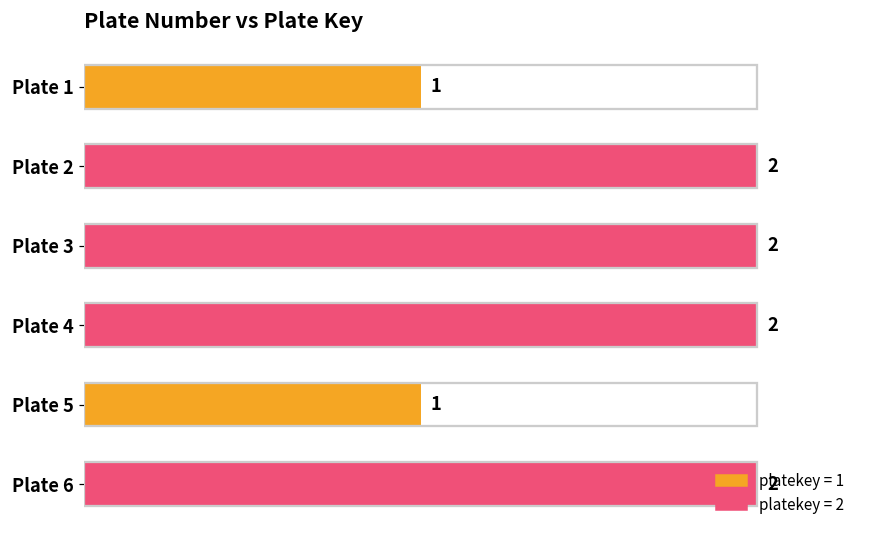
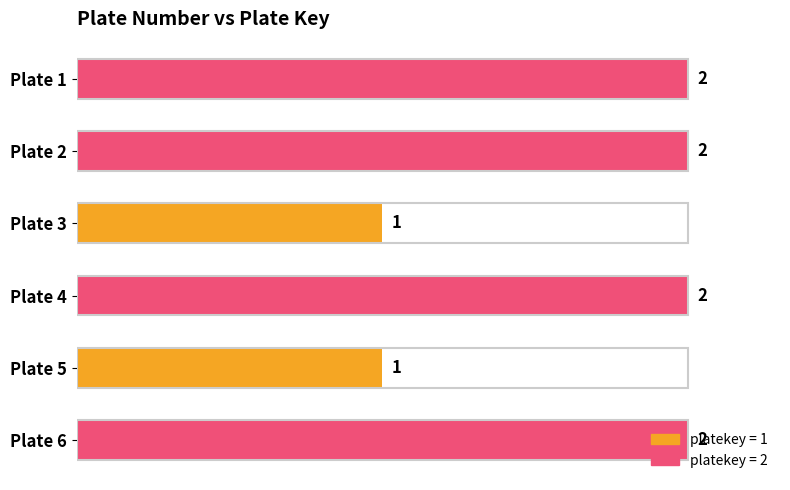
  {
-   "Plate 1": 1,
+   "Plate 1": 2,
    "Plate 2": 2,
-   "Plate 3": 2,
+   "Plate 3": 1,
    "Plate 4": 2,
    "Plate 5": 1,
    "Plate 6": 2
  }
